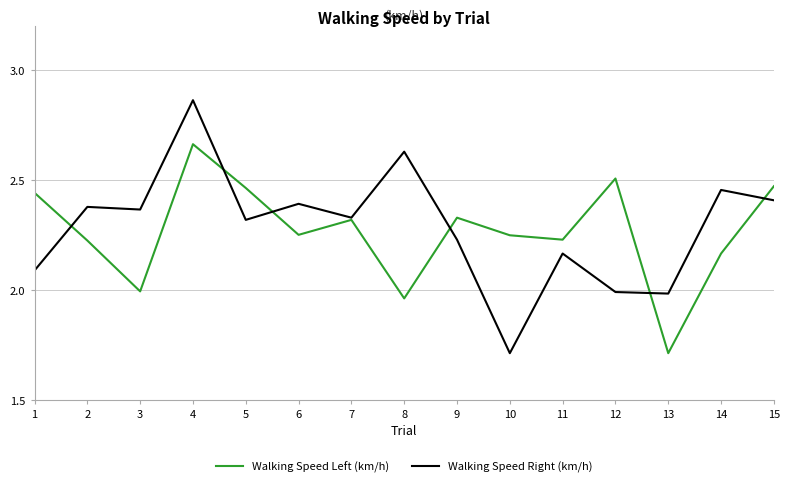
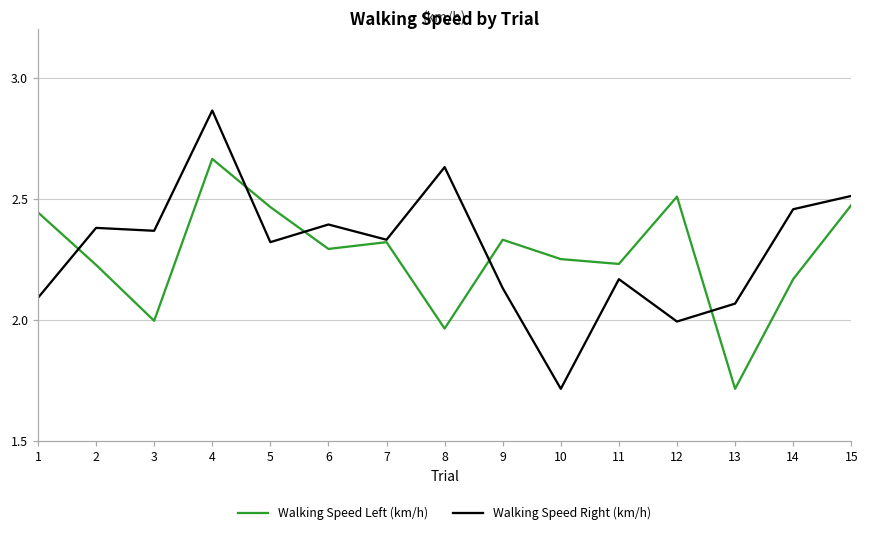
  {
    "Walking Speed Left (km/h)": {
      "1": 2.44,
      "2": 2.23,
      "3": 2.00,
      "4": 2.66,
      "5": 2.47,
-     "6": 2.25,
+     "6": 2.29,
      "8": 1.96,
      "9": 2.33,
      "10": 2.25,
      "11": 2.23,
      "12": 2.51,
      "13": 1.71,
      "14": 2.17,
      "15": 2.47
    },
    "Walking Speed Right (km/h)": {
      "1": 2.09,
      "2": 2.38,
      "3": 2.37,
      "4": 2.86,
      "5": 2.32,
      "6": 2.39,
      "8": 2.63,
-     "9": 2.23,
+     "9": 2.13,
      "10": 1.71,
      "11": 2.17,
      "12": 1.99,
-     "13": 1.99,
+     "13": 2.07,
      "14": 2.46,
-     "15": 2.41
+     "15": 2.51
    }
  }
